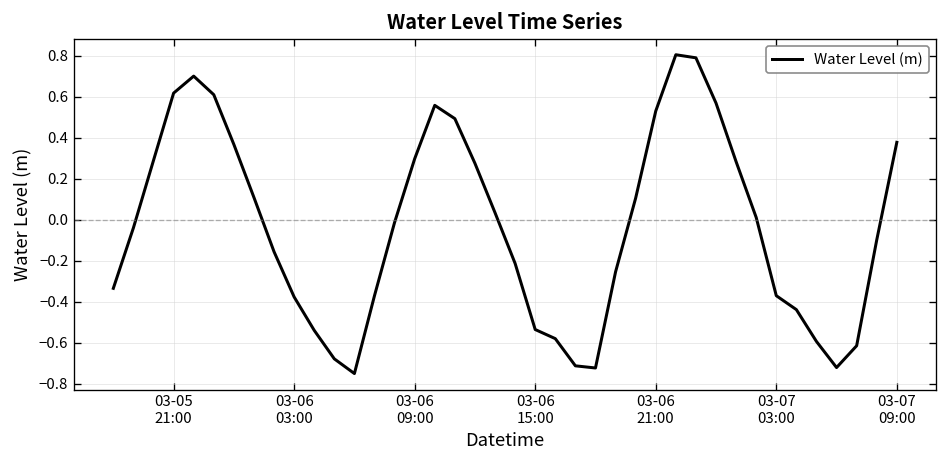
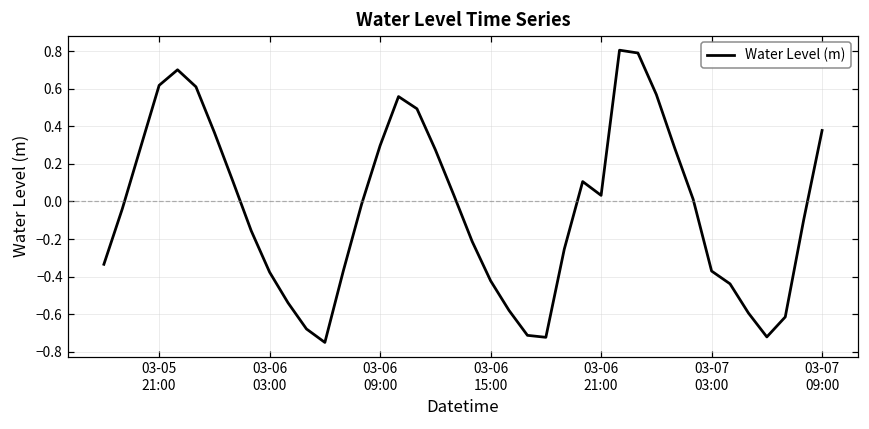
  {
    "03-05 21:00": 0.62,
    "03-06 03:00": -0.38,
    "03-06 09:00": 0.30,
-   "03-06 15:00": -0.54,
-   "03-06 21:00": 0.53,
+   "03-06 15:00": -0.42,
+   "03-06 21:00": 0.03,
    "03-07 03:00": -0.37,
    "03-07 09:00": 0.38
  }
